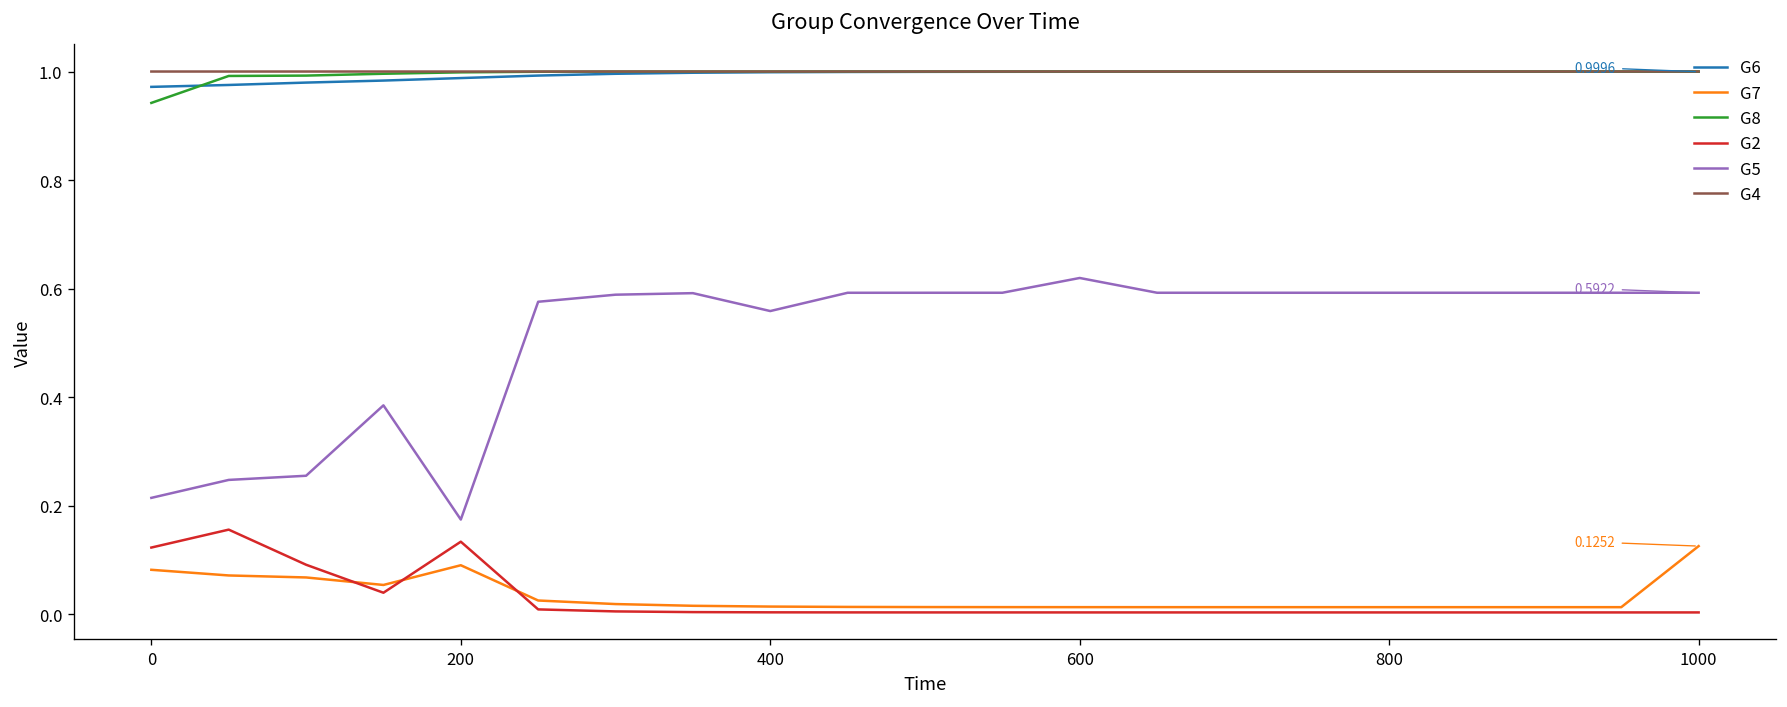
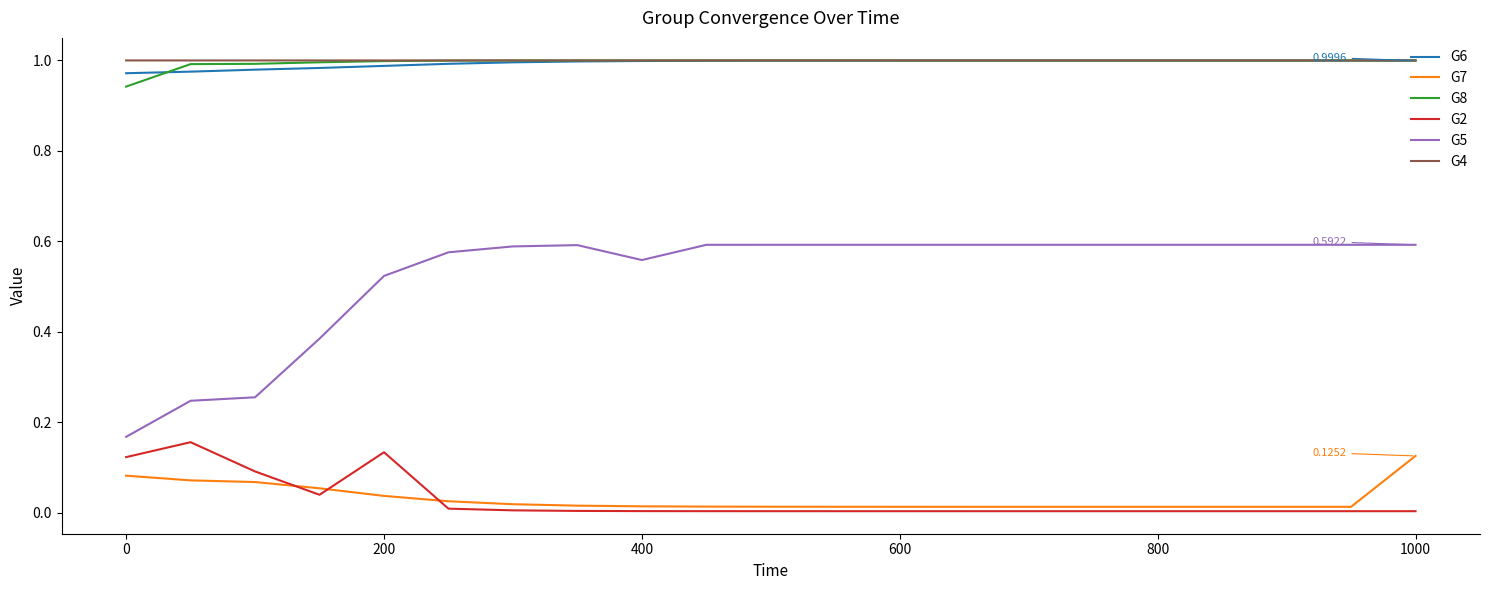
  {
    "G6": {
      "0": 0.97,
      "200": 0.99
    },
    "G7": {
      "0": 0.08,
-     "200": 0.09,
+     "200": 0.04,
      "400": 0.01,
      "600": 0.01,
      "800": 0.01
    },
    "G8": {
      "0": 0.94
    },
    "G2": {
      "0": 0.12,
      "200": 0.13,
      "400": 0.00,
      "600": 0.00,
      "800": 0.00,
      "1000": 0.00
    },
    "G5": {
-     "0": 0.21,
-     "200": 0.17,
+     "0": 0.17,
+     "200": 0.52,
      "400": 0.56,
-     "600": 0.62,
+     "600": 0.59,
      "800": 0.59,
      "1000": 0.59
    },
    "G4": {
      "0": 1.00
    }
  }
